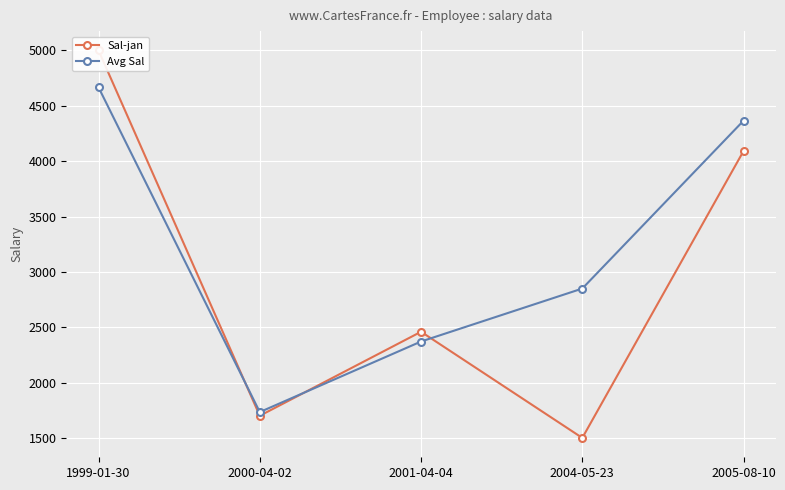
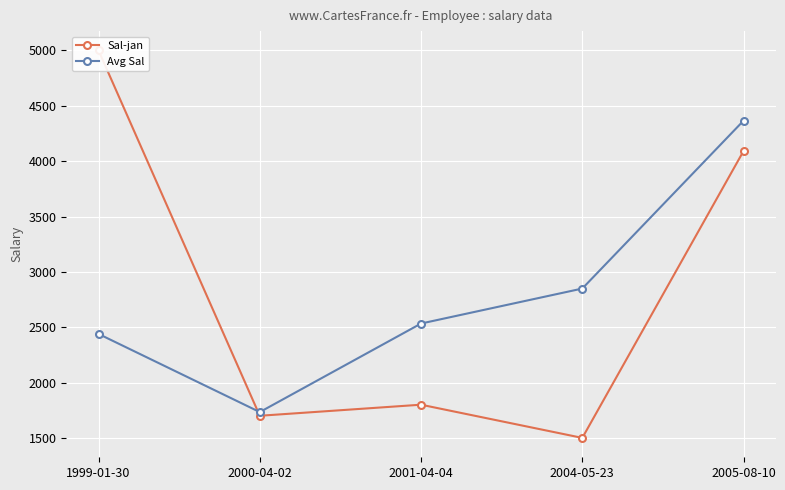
  {
    "Sal-jan": {
      "2000-04-02": 1700,
-     "2001-04-04": 2460,
+     "2001-04-04": 1800,
      "2004-05-23": 1500,
      "2005-08-10": 4090
    },
    "Avg Sal": {
-     "1999-01-30": 4670,
+     "1999-01-30": 2440,
      "2000-04-02": 1730,
-     "2001-04-04": 2370,
+     "2001-04-04": 2530,
      "2004-05-23": 2850,
      "2005-08-10": 4370
    }
  }
